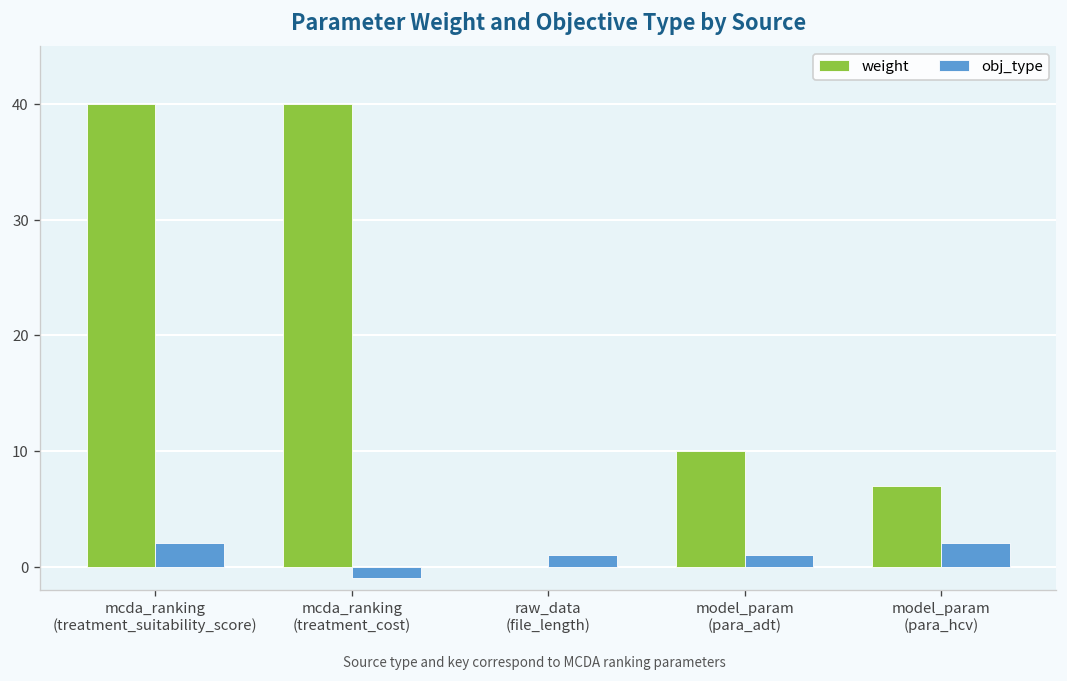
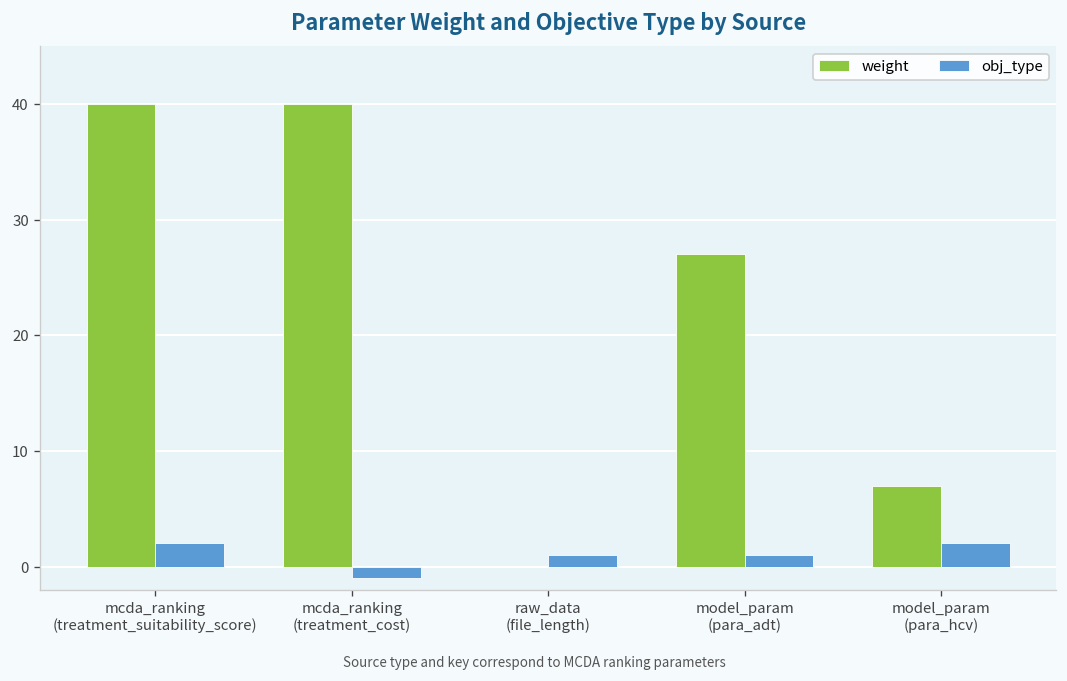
  {
    "weight": {
      "mcda_ranking (treatment_suitability_score)": 40,
      "mcda_ranking (treatment_cost)": 40,
      "raw_data (file_length)": 0,
-     "model_param (para_adt)": 10,
+     "model_param (para_adt)": 27,
      "model_param (para_hcv)": 7
    },
    "obj_type": {
      "mcda_ranking (treatment_suitability_score)": 2,
      "mcda_ranking (treatment_cost)": -1,
      "raw_data (file_length)": 1,
      "model_param (para_adt)": 1,
      "model_param (para_hcv)": 2
    }
  }
